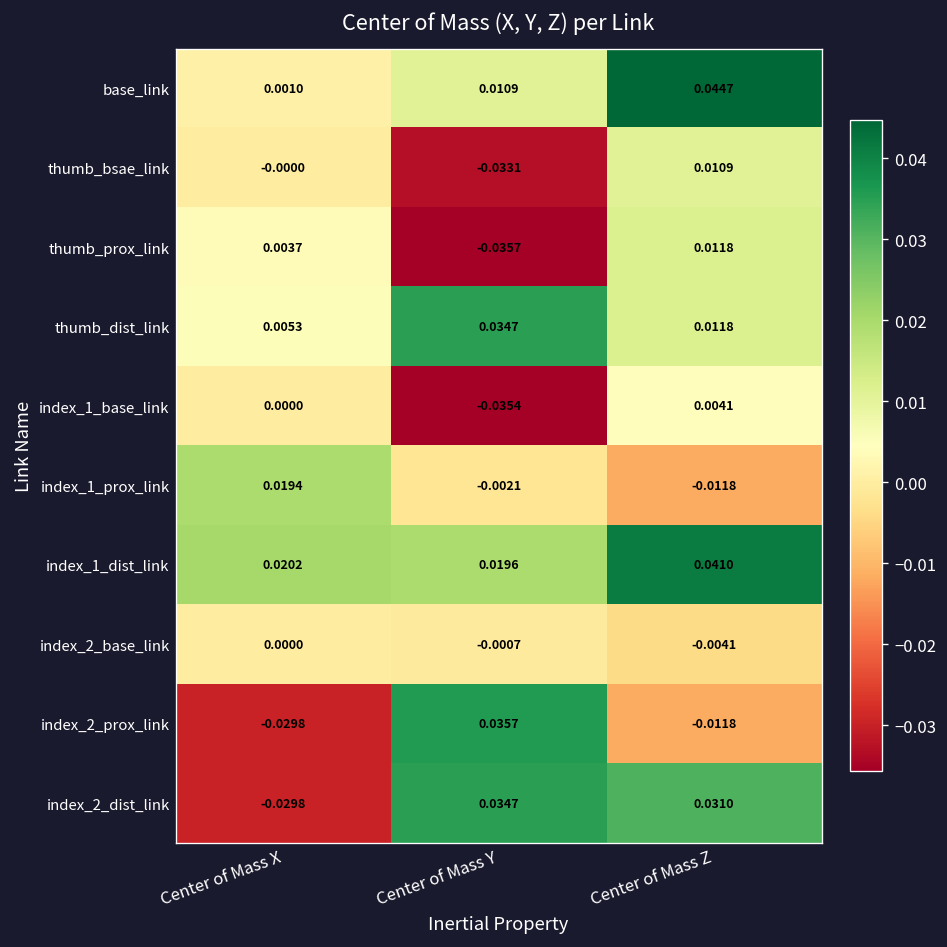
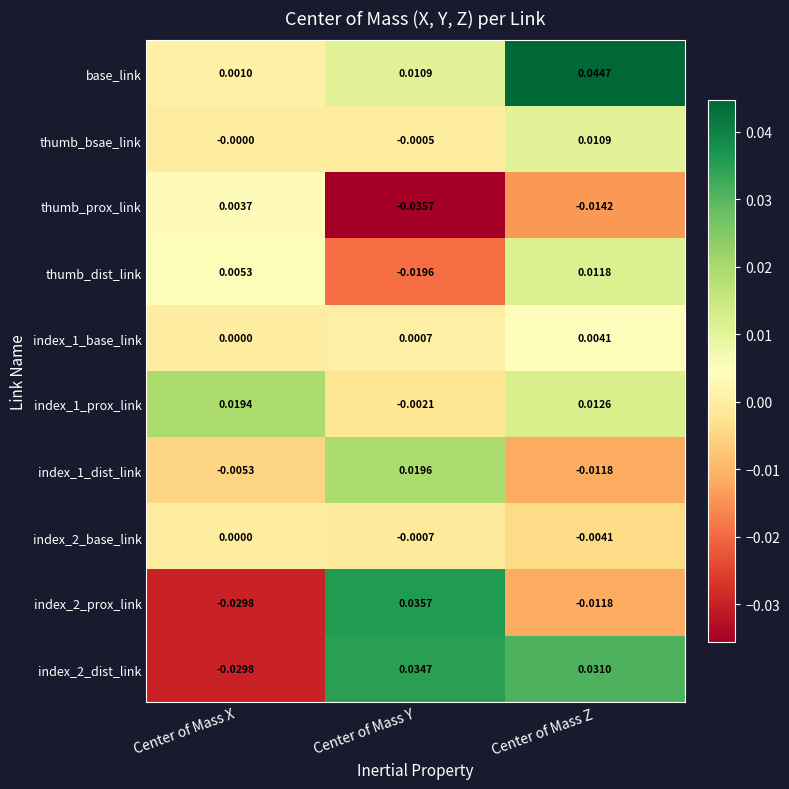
  {
    "base_link": {
      "Center of Mass X": 0.0010,
      "Center of Mass Y": 0.0109,
      "Center of Mass Z": 0.0447
    },
    "thumb_bsae_link": {
      "Center of Mass X": -0.0000,
-     "Center of Mass Y": -0.0331,
+     "Center of Mass Y": -0.0005,
      "Center of Mass Z": 0.0109
    },
    "thumb_prox_link": {
      "Center of Mass X": 0.0037,
      "Center of Mass Y": -0.0357,
-     "Center of Mass Z": 0.0118
+     "Center of Mass Z": -0.0142
    },
    "thumb_dist_link": {
      "Center of Mass X": 0.0053,
-     "Center of Mass Y": 0.0347,
+     "Center of Mass Y": -0.0196,
      "Center of Mass Z": 0.0118
    },
    "index_1_base_link": {
      "Center of Mass X": 0.0000,
-     "Center of Mass Y": -0.0354,
+     "Center of Mass Y": 0.0007,
      "Center of Mass Z": 0.0041
    },
    "index_1_prox_link": {
      "Center of Mass X": 0.0194,
      "Center of Mass Y": -0.0021,
-     "Center of Mass Z": -0.0118
+     "Center of Mass Z": 0.0126
    },
    "index_1_dist_link": {
-     "Center of Mass X": 0.0202,
+     "Center of Mass X": -0.0053,
      "Center of Mass Y": 0.0196,
-     "Center of Mass Z": 0.0410
+     "Center of Mass Z": -0.0118
    },
    "index_2_base_link": {
      "Center of Mass X": 0.0000,
      "Center of Mass Y": -0.0007,
      "Center of Mass Z": -0.0041
    },
    "index_2_prox_link": {
      "Center of Mass X": -0.0298,
      "Center of Mass Y": 0.0357,
      "Center of Mass Z": -0.0118
    },
    "index_2_dist_link": {
      "Center of Mass X": -0.0298,
      "Center of Mass Y": 0.0347,
      "Center of Mass Z": 0.0310
    }
  }
